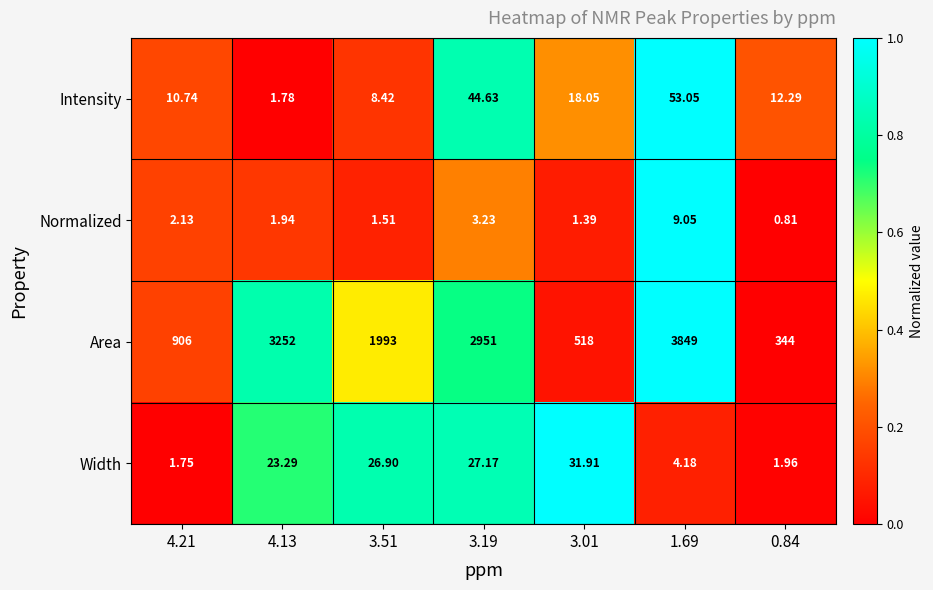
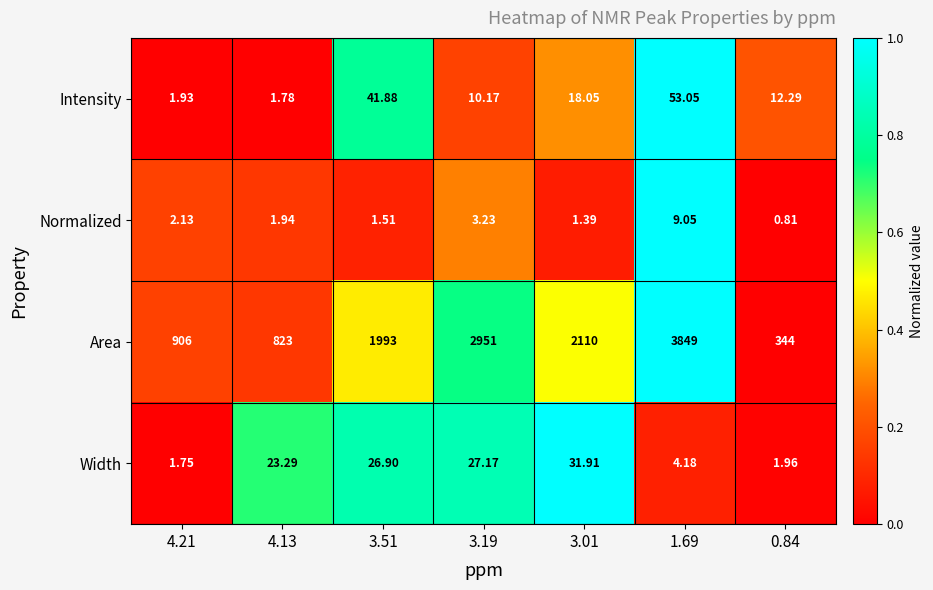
  {
    "Intensity": {
-     "4.21": 10.74,
+     "4.21": 1.93,
      "4.13": 1.78,
-     "3.51": 8.42,
-     "3.19": 44.63,
+     "3.51": 41.88,
+     "3.19": 10.17,
      "3.01": 18.05,
      "1.69": 53.05,
      "0.84": 12.29
    },
    "Normalized": {
      "4.21": 2.13,
      "4.13": 1.94,
      "3.51": 1.51,
      "3.19": 3.23,
      "3.01": 1.39,
      "1.69": 9.05,
      "0.84": 0.81
    },
    "Area": {
      "4.21": 906,
-     "4.13": 3252,
+     "4.13": 823,
      "3.51": 1993,
      "3.19": 2951,
-     "3.01": 518,
+     "3.01": 2110,
      "1.69": 3849,
      "0.84": 344
    },
    "Width": {
      "4.21": 1.75,
      "4.13": 23.29,
      "3.51": 26.90,
      "3.19": 27.17,
      "3.01": 31.91,
      "1.69": 4.18,
      "0.84": 1.96
    }
  }
